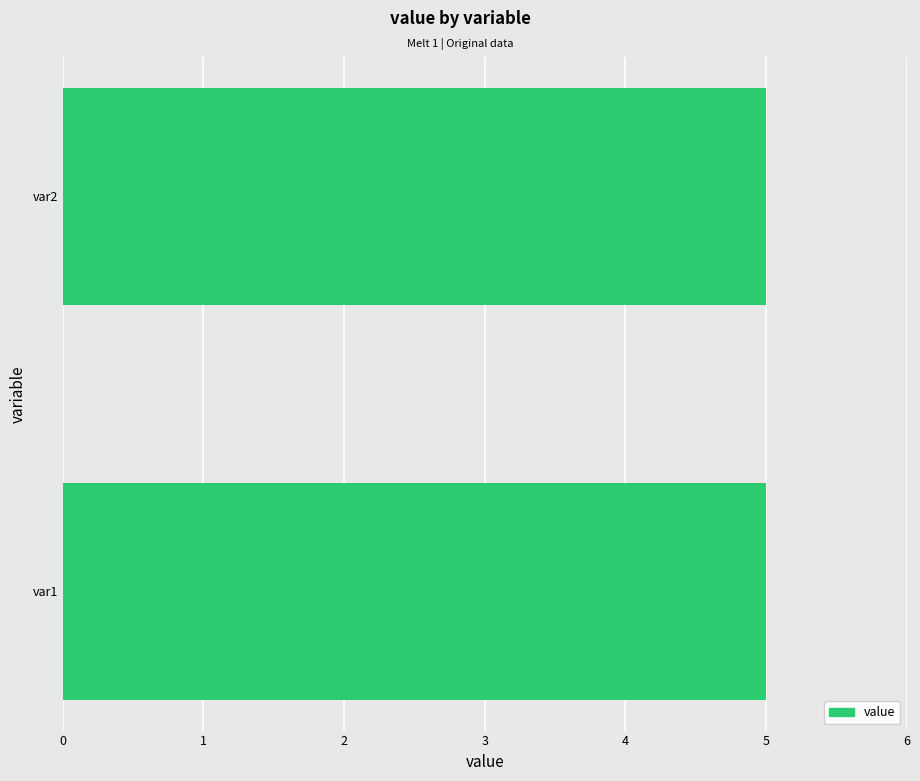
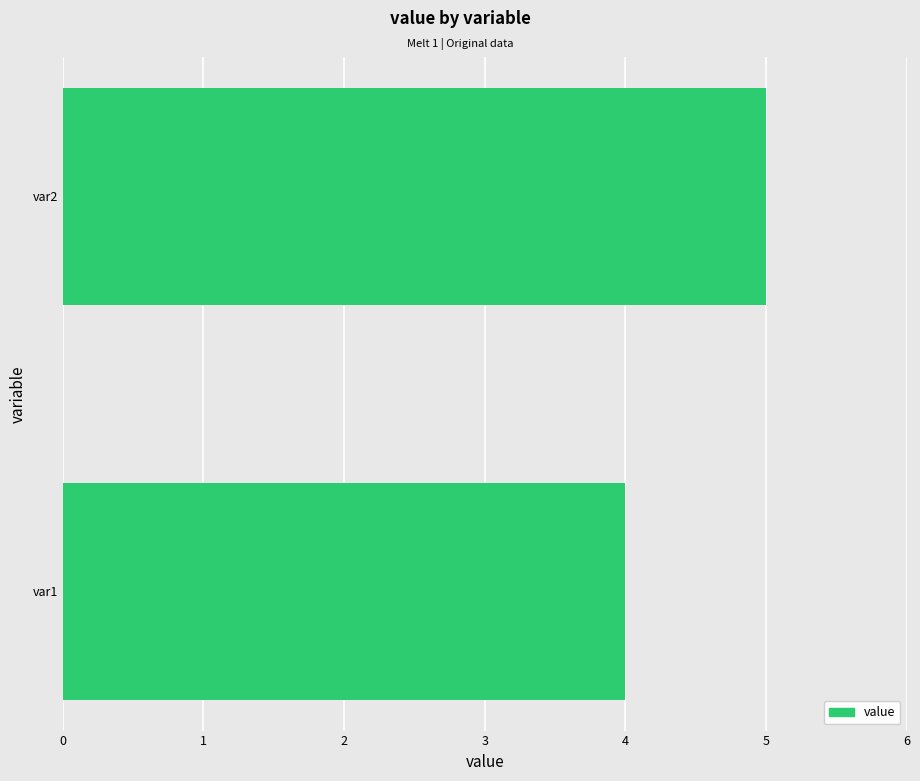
  {
    "var2": 5,
-   "var1": 5
+   "var1": 4
  }
